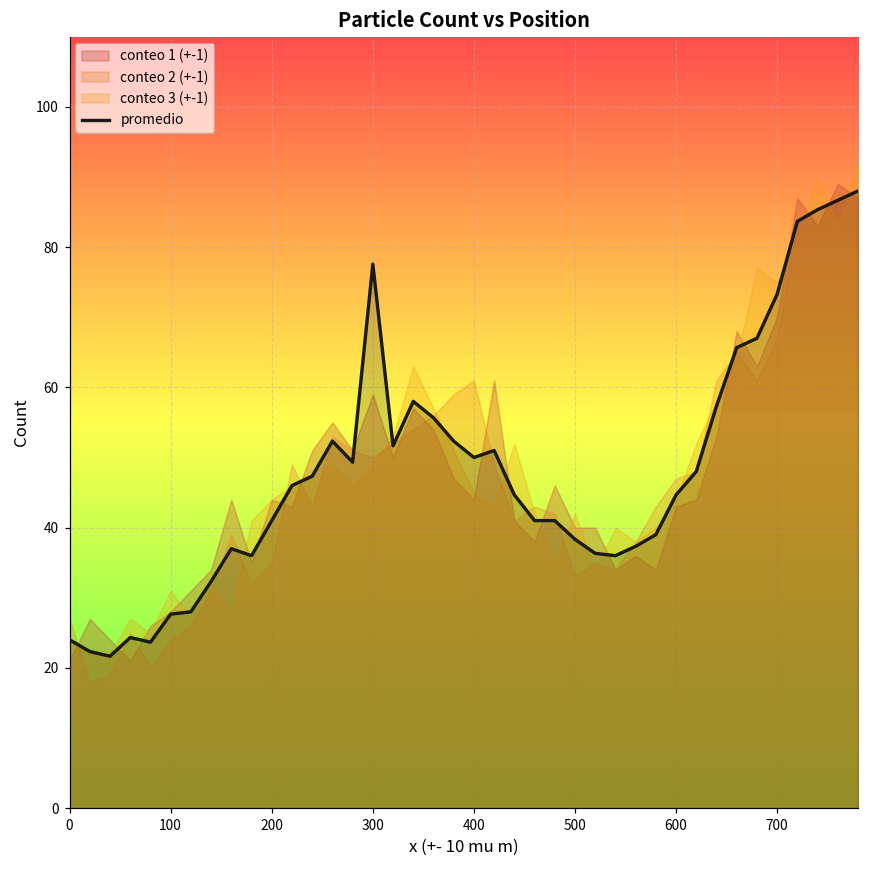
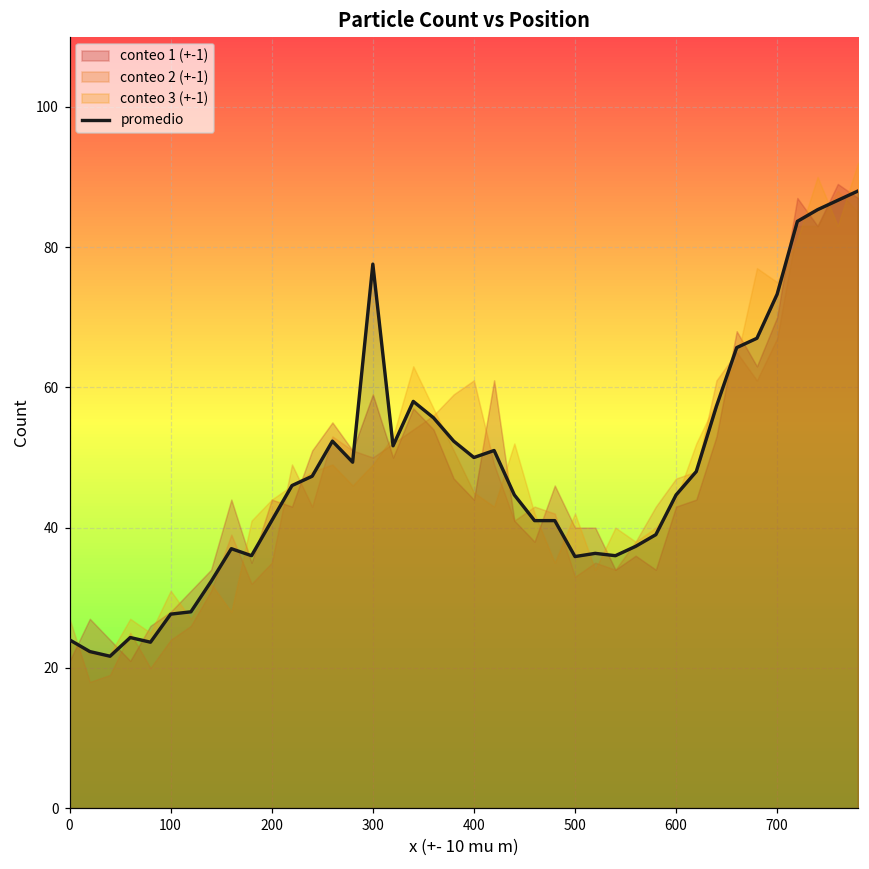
  {
    "promedio": {
      "200": 41,
      "300": 78,
      "400": 50,
-     "500": 38,
+     "500": 36,
      "600": 45,
      "700": 73
    }
  }
